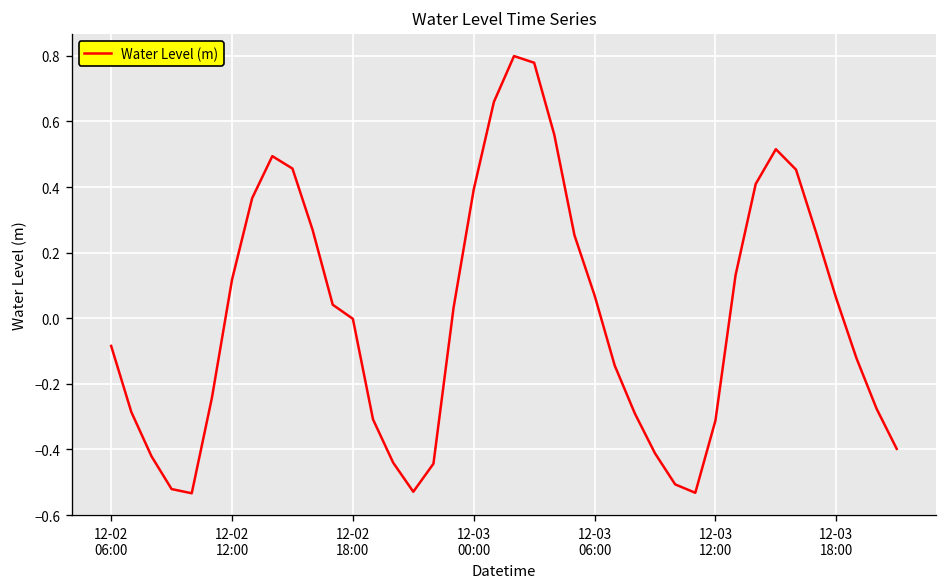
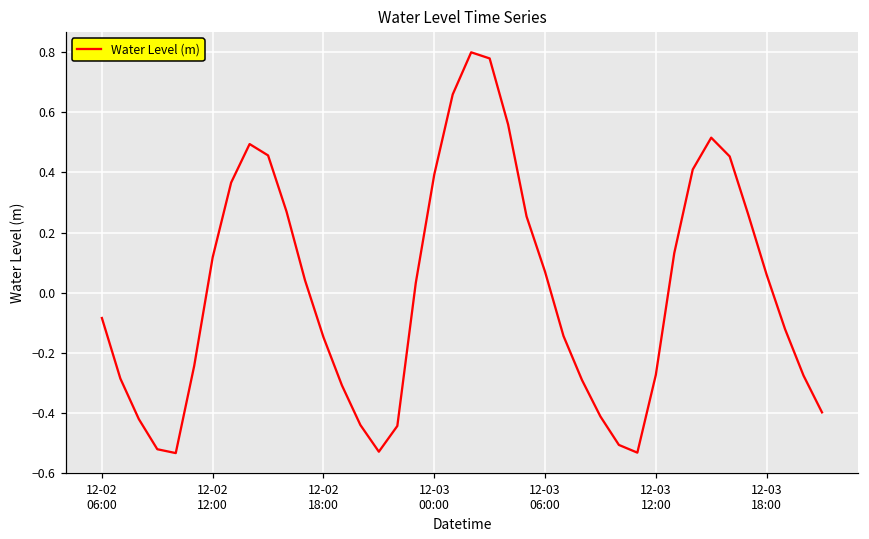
  {
    "12-02 06:00": -0.08,
    "12-02 12:00": 0.12,
-   "12-02 18:00": 0.00,
+   "12-02 18:00": -0.15,
    "12-03 00:00": 0.39,
    "12-03 06:00": 0.07,
-   "12-03 12:00": -0.31,
+   "12-03 12:00": -0.27,
    "12-03 18:00": 0.06
  }
